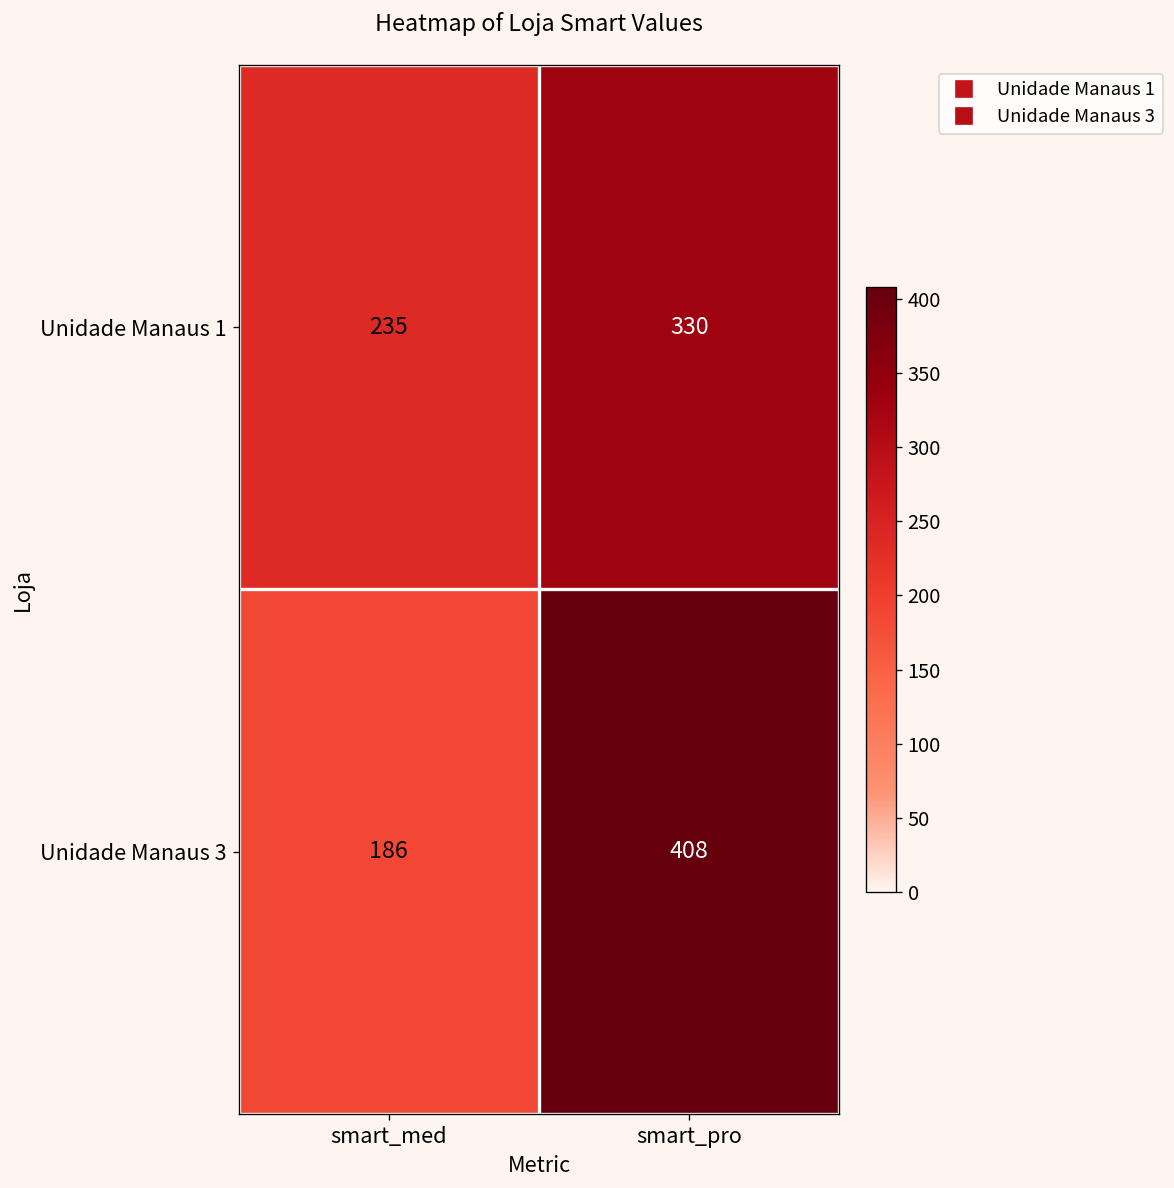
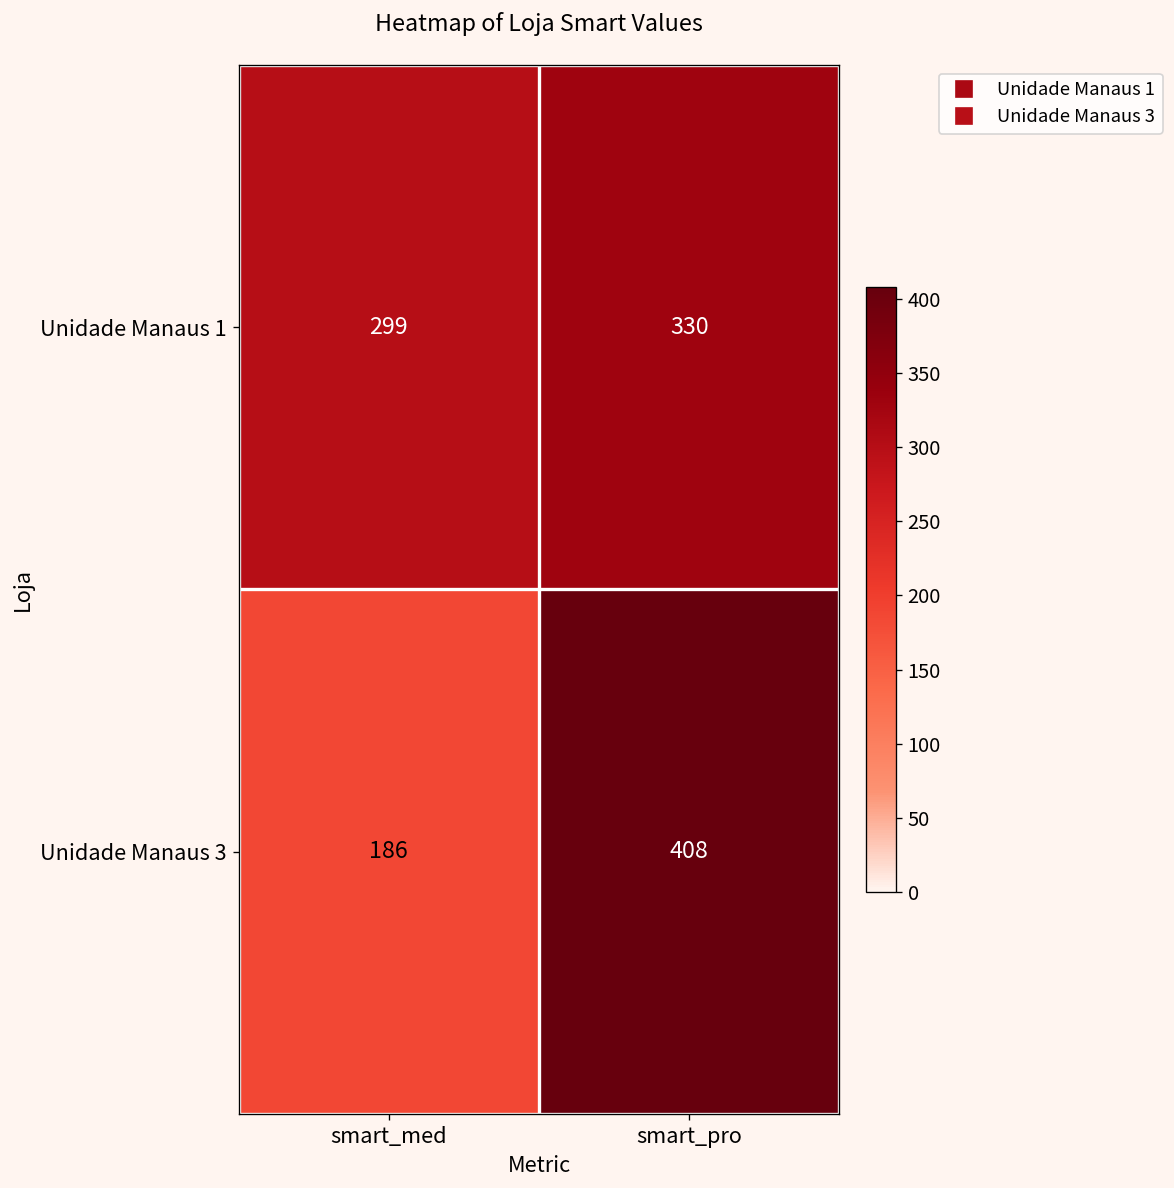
  {
    "Unidade Manaus 1": {
-     "smart_med": 235,
+     "smart_med": 299,
      "smart_pro": 330
    },
    "Unidade Manaus 3": {
      "smart_med": 186,
      "smart_pro": 408
    }
  }
